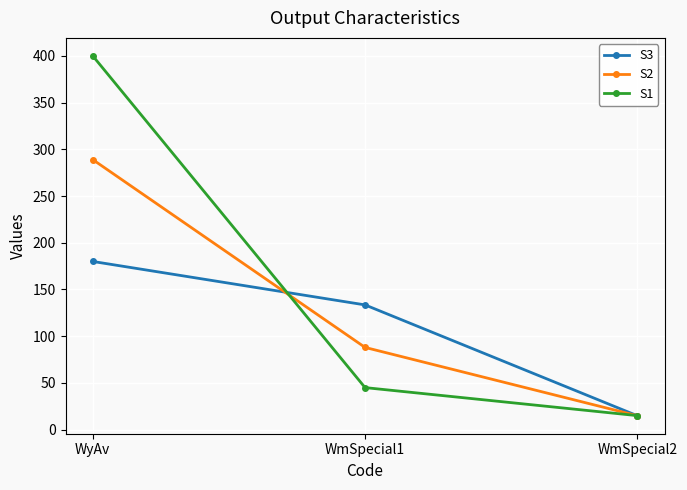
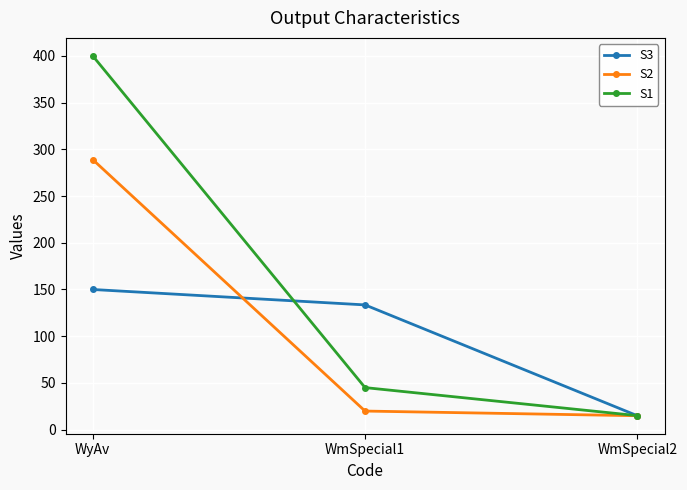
  {
    "S3": {
-     "WyAv": 180,
+     "WyAv": 150,
      "WmSpecial1": 130
    },
    "S2": {
      "WyAv": 290,
-     "WmSpecial1": 90
+     "WmSpecial1": 20
    },
    "S1": {
      "WyAv": 400,
      "WmSpecial1": 50
    }
  }
